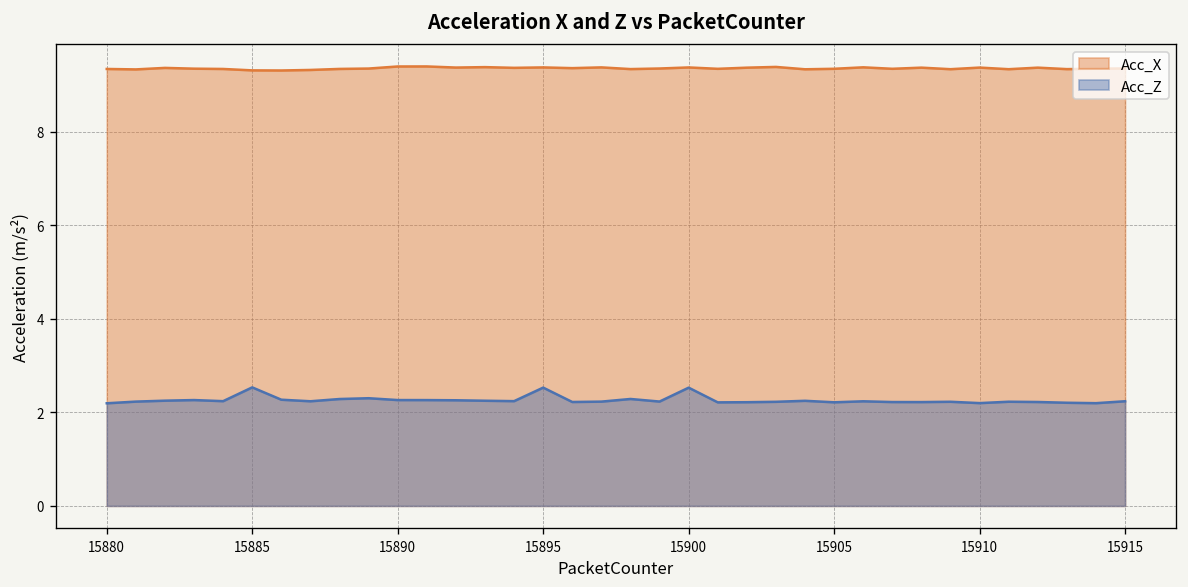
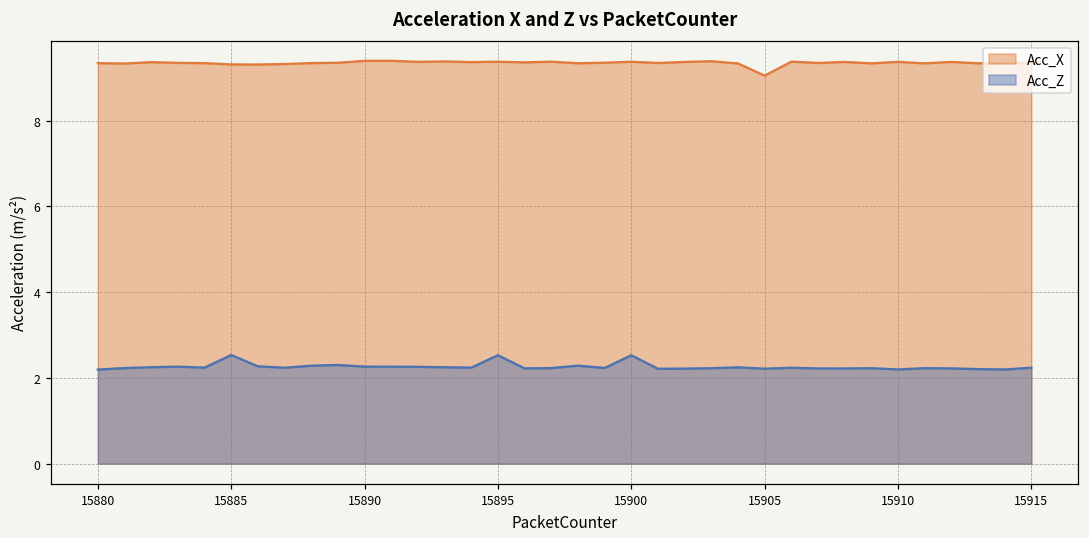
  {
    "Acc_X": {
      "15880": 9.3,
      "15885": 9.3,
      "15890": 9.4,
      "15895": 9.4,
      "15900": 9.4,
-     "15905": 9.3,
+     "15905": 9.0,
      "15910": 9.4
    },
    "Acc_Z": {
      "15880": 2.2,
      "15885": 2.5,
      "15890": 2.3,
      "15895": 2.5,
      "15900": 2.5,
      "15905": 2.2,
      "15910": 2.2,
      "15915": 2.2
    }
  }
